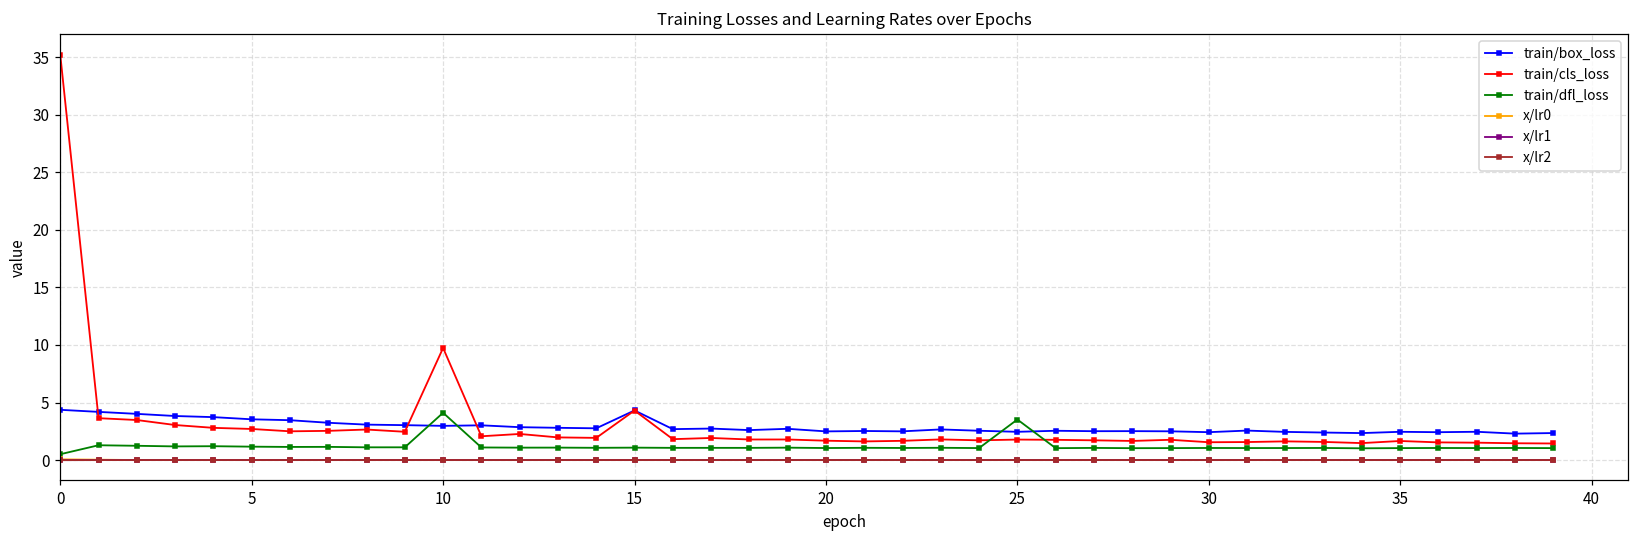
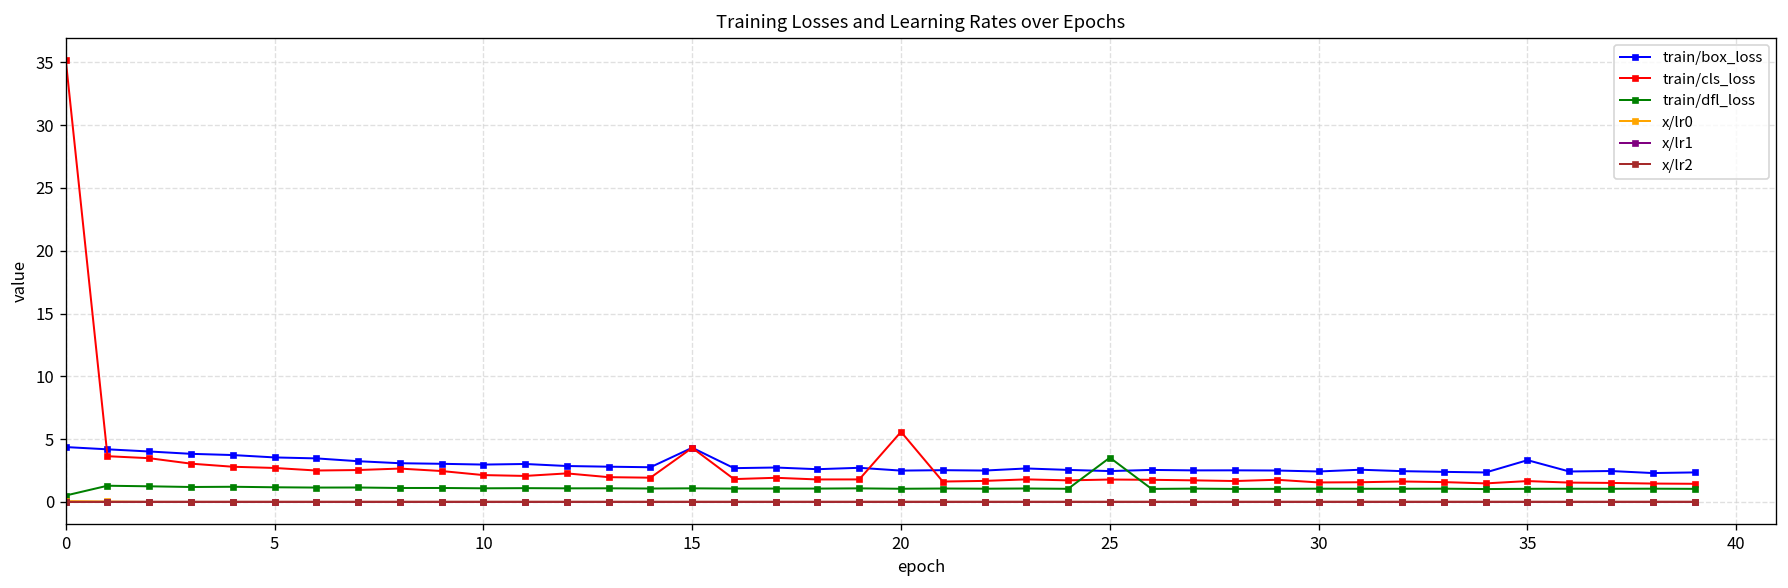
  {
    "train/box_loss": {
      "0": 4.4,
      "5": 3.5,
      "10": 3.0,
      "20": 2.5,
      "25": 2.5,
      "30": 2.4,
-     "35": 2.5
+     "35": 3.3
    },
    "train/cls_loss": {
      "0": 35.2,
      "5": 2.7,
-     "10": 9.7,
-     "20": 1.7,
+     "10": 2.1,
+     "20": 5.6,
      "25": 1.8,
      "30": 1.6,
      "35": 1.7
    },
    "train/dfl_loss": {
      "0": 0.5,
      "5": 1.2,
-     "10": 4.1,
+     "10": 1.1,
      "15": 1.1,
      "20": 1.1,
      "25": 3.5,
      "30": 1.1,
      "35": 1.0
    },
    "x/lr2": {
      "5": 0.0,
      "10": 0.0,
      "15": 0.0,
      "20": 0.0,
      "25": 0.0,
      "30": 0.0,
      "35": 0.0
    }
  }
